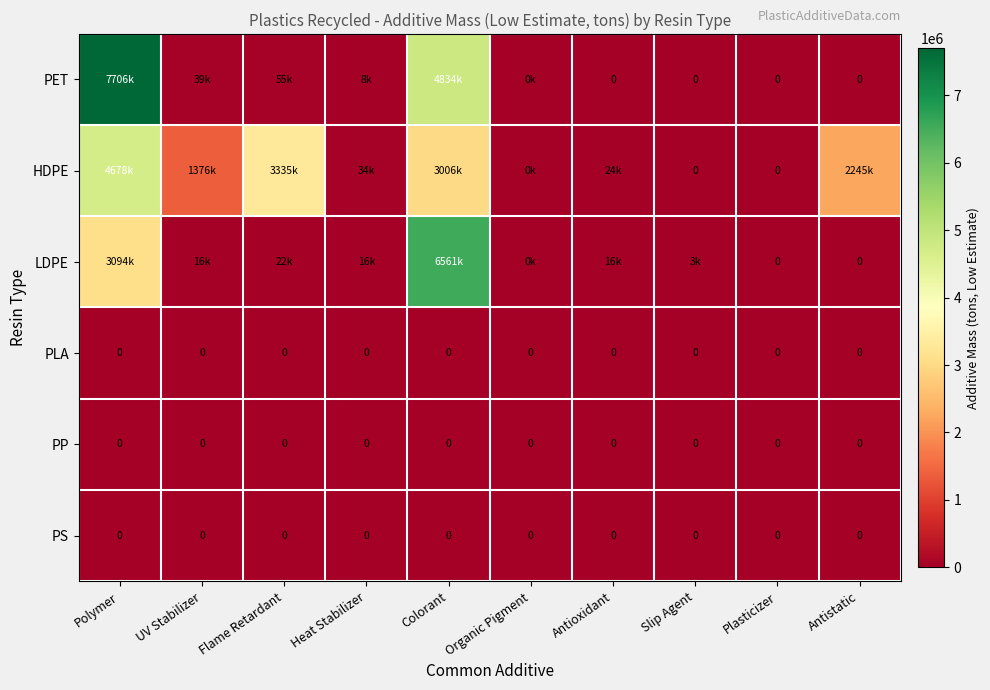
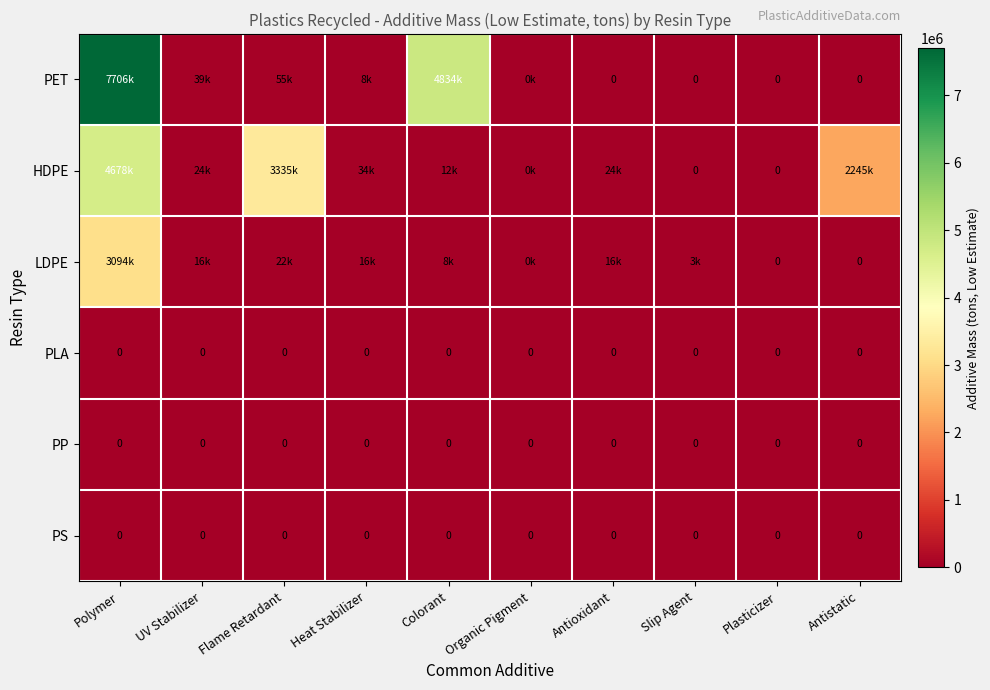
  {
    "PET": {
      "Polymer": "7706k",
      "UV Stabilizer": "39k",
      "Flame Retardant": "55k",
      "Heat Stabilizer": "8k",
      "Colorant": "4834k",
      "Organic Pigment": "0k",
      "Antioxidant": "0",
      "Slip Agent": "0",
      "Plasticizer": "0",
      "Antistatic": "0"
    },
    "HDPE": {
      "Polymer": "4678k",
-     "UV Stabilizer": "1376k",
+     "UV Stabilizer": "24k",
      "Flame Retardant": "3335k",
      "Heat Stabilizer": "34k",
-     "Colorant": "3006k",
+     "Colorant": "12k",
      "Organic Pigment": "0k",
      "Antioxidant": "24k",
      "Slip Agent": "0",
      "Plasticizer": "0",
      "Antistatic": "2245k"
    },
    "LDPE": {
      "Polymer": "3094k",
      "UV Stabilizer": "16k",
      "Flame Retardant": "22k",
      "Heat Stabilizer": "16k",
-     "Colorant": "6561k",
+     "Colorant": "8k",
      "Organic Pigment": "0k",
      "Antioxidant": "16k",
      "Slip Agent": "3k",
      "Plasticizer": "0",
      "Antistatic": "0"
    },
    "PLA": {
      "Polymer": "0",
      "UV Stabilizer": "0",
      "Flame Retardant": "0",
      "Heat Stabilizer": "0",
      "Colorant": "0",
      "Organic Pigment": "0",
      "Antioxidant": "0",
      "Slip Agent": "0",
      "Plasticizer": "0",
      "Antistatic": "0"
    },
    "PP": {
      "Polymer": "0",
      "UV Stabilizer": "0",
      "Flame Retardant": "0",
      "Heat Stabilizer": "0",
      "Colorant": "0",
      "Organic Pigment": "0",
      "Antioxidant": "0",
      "Slip Agent": "0",
      "Plasticizer": "0",
      "Antistatic": "0"
    },
    "PS": {
      "Polymer": "0",
      "UV Stabilizer": "0",
      "Flame Retardant": "0",
      "Heat Stabilizer": "0",
      "Colorant": "0",
      "Organic Pigment": "0",
      "Antioxidant": "0",
      "Slip Agent": "0",
      "Plasticizer": "0",
      "Antistatic": "0"
    }
  }
